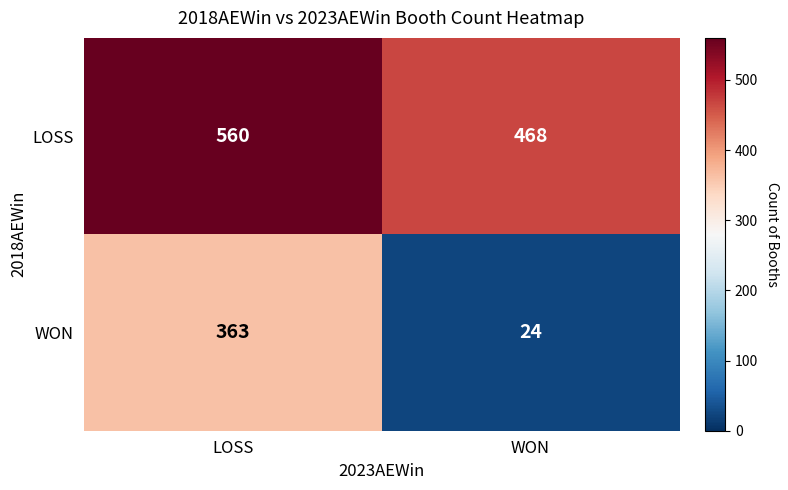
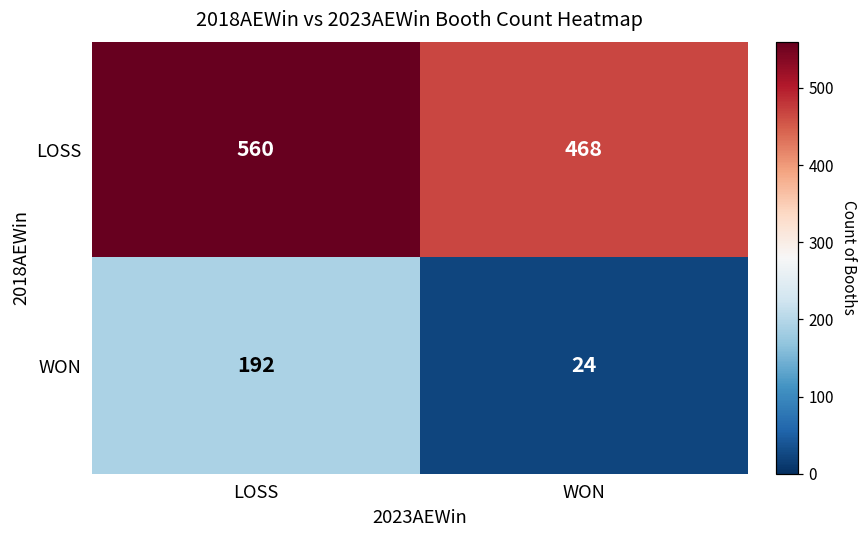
  {
    "LOSS": {
      "LOSS": 560,
      "WON": 468
    },
    "WON": {
-     "LOSS": 363,
+     "LOSS": 192,
      "WON": 24
    }
  }
